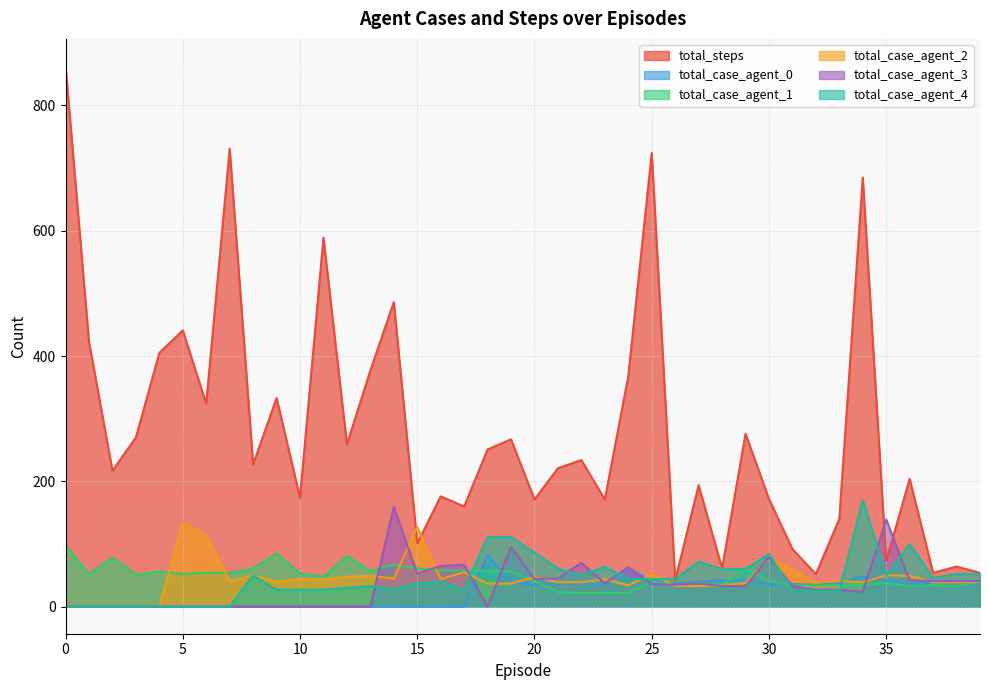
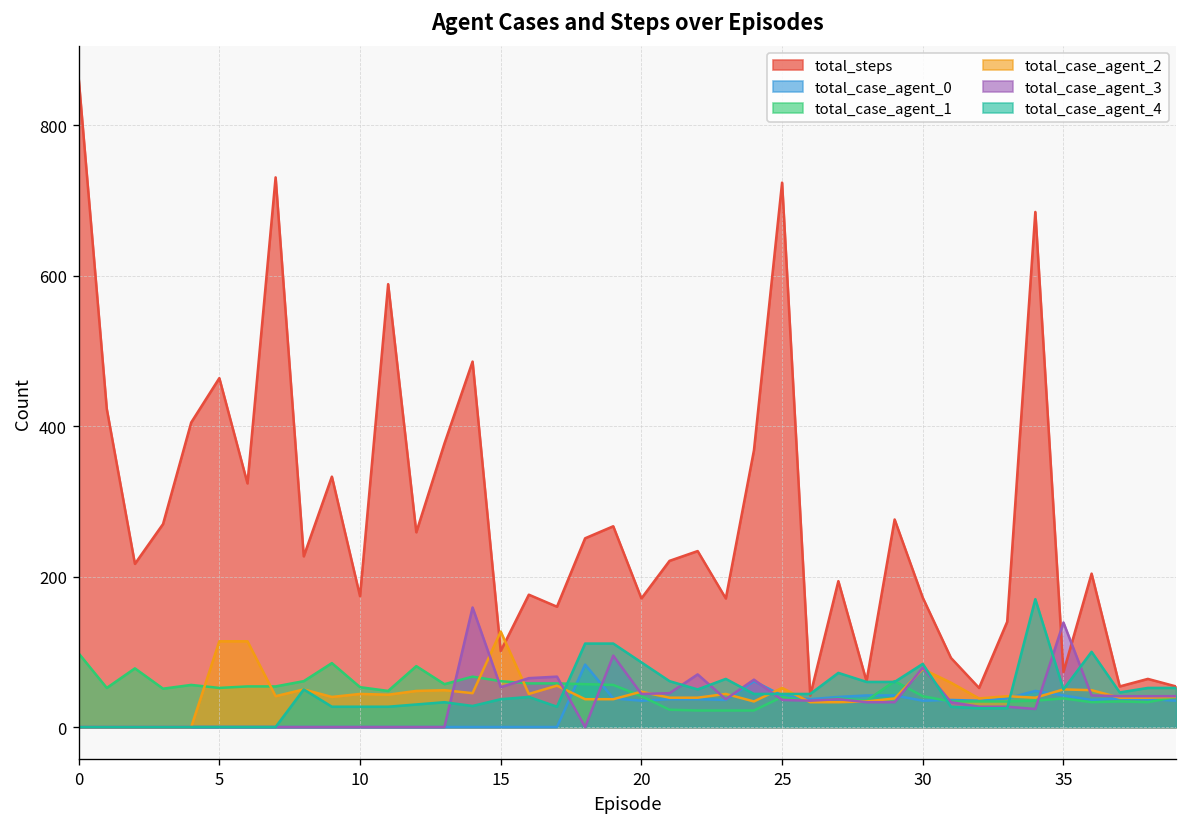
  {
    "total_steps": {
      "0": 860,
-     "5": 440,
+     "5": 460,
      "10": 170,
      "15": 100,
      "20": 170,
      "25": 720,
      "30": 170,
      "35": 70
    },
    "total_case_agent_0": {
      "15": 0,
      "20": 40,
      "30": 40
    },
    "total_case_agent_2": {
-     "5": 130,
+     "5": 110,
      "10": 40,
      "15": 130,
      "25": 50
    },
    "total_case_agent_3": {
      "15": 50,
      "35": 140
    }
  }
